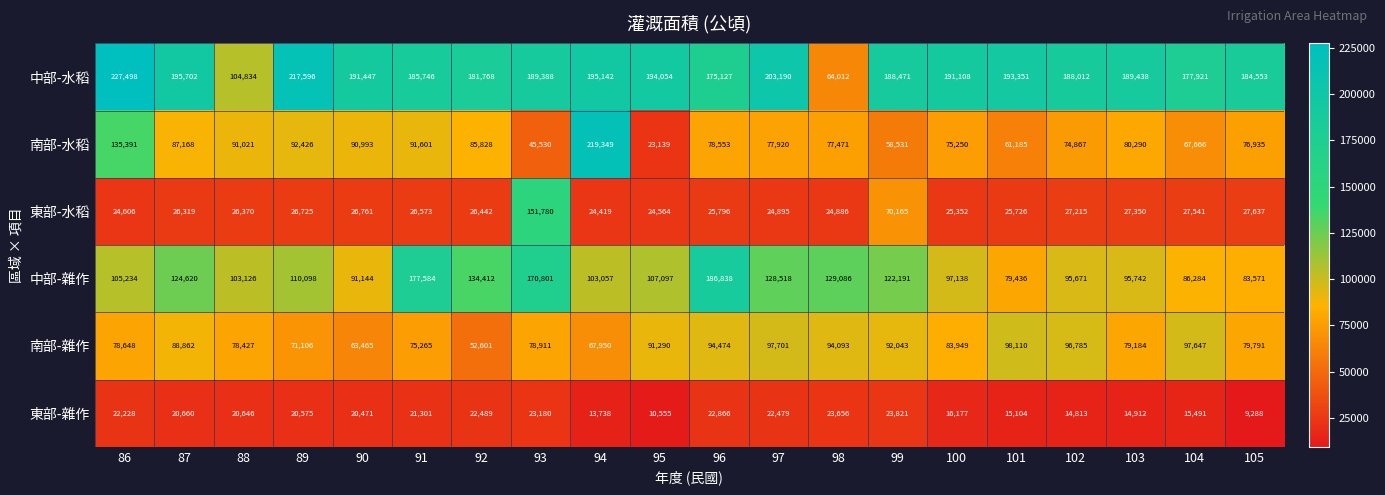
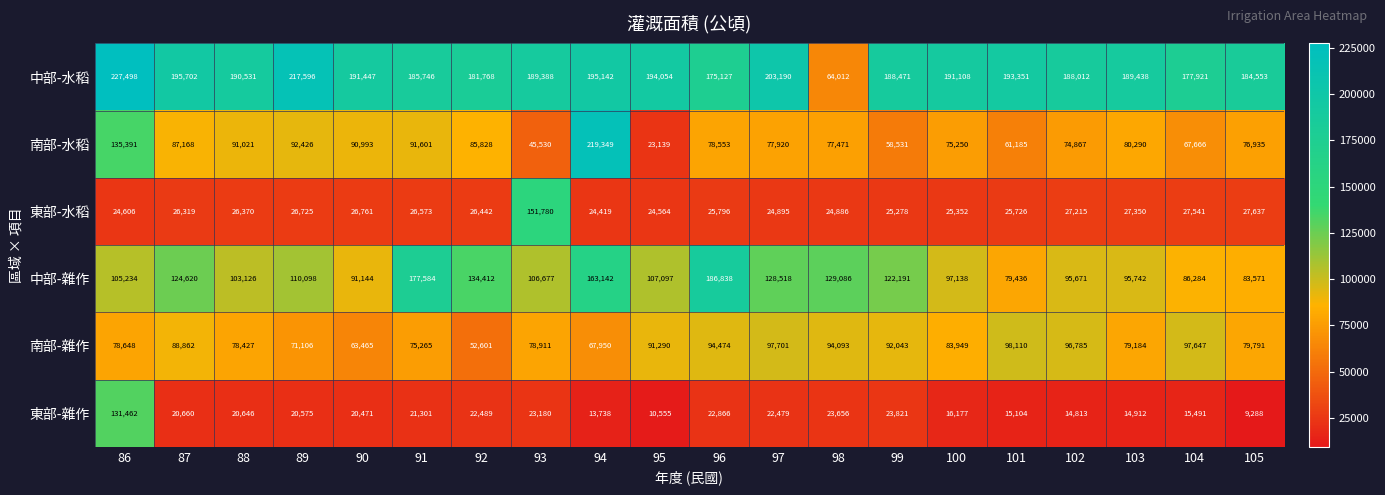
  {
    "中部-水稻": {
      "86": "227,498",
      "87": "195,702",
-     "88": "104,834",
+     "88": "190,531",
      "89": "217,596",
      "90": "191,447",
      "91": "185,746",
      "92": "181,768",
      "93": "189,388",
      "94": "195,142",
      "95": "194,054",
      "96": "175,127",
      "97": "203,190",
      "98": "64,012",
      "99": "188,471",
      "100": "191,108",
      "101": "193,351",
      "102": "188,012",
      "103": "189,438",
      "104": "177,921",
      "105": "184,553"
    },
    "南部-水稻": {
      "86": "135,391",
      "87": "87,168",
      "88": "91,021",
      "89": "92,426",
      "90": "90,993",
      "91": "91,601",
      "92": "85,828",
      "93": "45,530",
      "94": "219,349",
      "95": "23,139",
      "96": "78,553",
      "97": "77,920",
      "98": "77,471",
      "99": "58,531",
      "100": "75,250",
      "101": "61,185",
      "102": "74,867",
      "103": "80,290",
      "104": "67,666",
      "105": "76,935"
    },
    "東部-水稻": {
      "86": "24,606",
      "87": "26,319",
      "88": "26,370",
      "89": "26,725",
      "90": "26,761",
      "91": "26,573",
      "92": "26,442",
      "93": "151,780",
      "94": "24,419",
      "95": "24,564",
      "96": "25,796",
      "97": "24,895",
      "98": "24,886",
-     "99": "70,165",
+     "99": "25,278",
      "100": "25,352",
      "101": "25,726",
      "102": "27,215",
      "103": "27,350",
      "104": "27,541",
      "105": "27,637"
    },
    "中部-雜作": {
      "86": "105,234",
      "87": "124,620",
      "88": "103,126",
      "89": "110,098",
      "90": "91,144",
      "91": "177,584",
      "92": "134,412",
-     "93": "170,801",
-     "94": "103,057",
+     "93": "106,677",
+     "94": "163,142",
      "95": "107,097",
      "96": "186,838",
      "97": "128,518",
      "98": "129,086",
      "99": "122,191",
      "100": "97,138",
      "101": "79,436",
      "102": "95,671",
      "103": "95,742",
      "104": "86,284",
      "105": "83,571"
    },
    "南部-雜作": {
      "86": "78,648",
      "87": "88,862",
      "88": "78,427",
      "89": "71,106",
      "90": "63,465",
      "91": "75,265",
      "92": "52,601",
      "93": "78,911",
      "94": "67,950",
      "95": "91,290",
      "96": "94,474",
      "97": "97,701",
      "98": "94,093",
      "99": "92,043",
      "100": "83,949",
      "101": "98,110",
      "102": "96,785",
      "103": "79,184",
      "104": "97,647",
      "105": "79,791"
    },
    "東部-雜作": {
-     "86": "22,228",
+     "86": "131,462",
      "87": "20,660",
      "88": "20,646",
      "89": "20,575",
      "90": "20,471",
      "91": "21,301",
      "92": "22,489",
      "93": "23,180",
      "94": "13,738",
      "95": "10,555",
      "96": "22,866",
      "97": "22,479",
      "98": "23,656",
      "99": "23,821",
      "100": "16,177",
      "101": "15,104",
      "102": "14,813",
      "103": "14,912",
      "104": "15,491",
      "105": "9,288"
    }
  }
